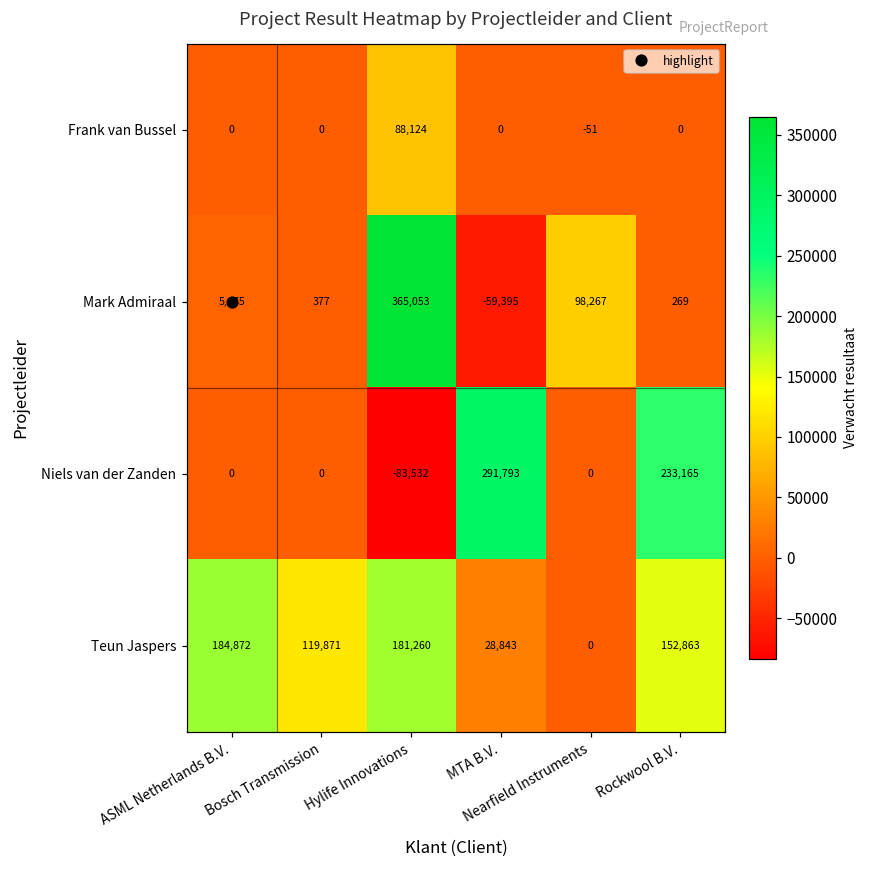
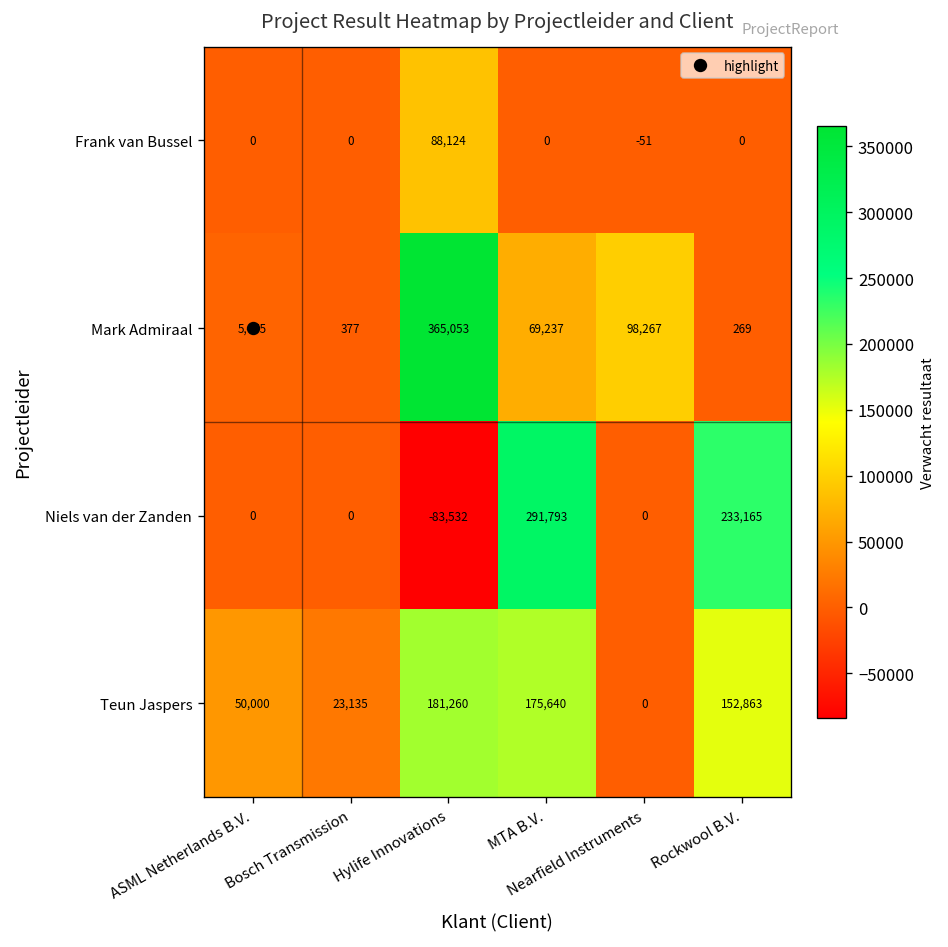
  {
    "Frank van Bussel": {
      "ASML Netherlands B.V.": "0",
      "Bosch Transmission": "0",
      "Hylife Innovations": "88,124",
      "MTA B.V.": "0",
      "Nearfield Instruments": "-51",
      "Rockwool B.V.": "0"
    },
    "Mark Admiraal": {
      "Bosch Transmission": "377",
      "Hylife Innovations": "365,053",
-     "MTA B.V.": "-59,395",
+     "MTA B.V.": "69,237",
      "Nearfield Instruments": "98,267",
      "Rockwool B.V.": "269"
    },
    "Niels van der Zanden": {
      "ASML Netherlands B.V.": "0",
      "Bosch Transmission": "0",
      "Hylife Innovations": "-83,532",
      "MTA B.V.": "291,793",
      "Nearfield Instruments": "0",
      "Rockwool B.V.": "233,165"
    },
    "Teun Jaspers": {
-     "ASML Netherlands B.V.": "184,872",
-     "Bosch Transmission": "119,871",
+     "ASML Netherlands B.V.": "50,000",
+     "Bosch Transmission": "23,135",
      "Hylife Innovations": "181,260",
-     "MTA B.V.": "28,843",
+     "MTA B.V.": "175,640",
      "Nearfield Instruments": "0",
      "Rockwool B.V.": "152,863"
    }
  }
